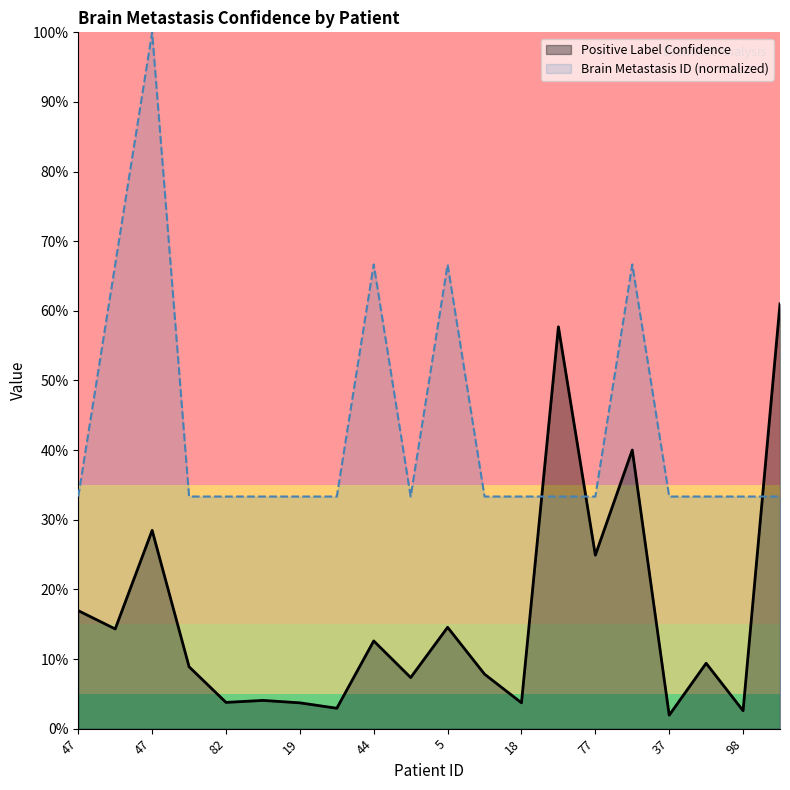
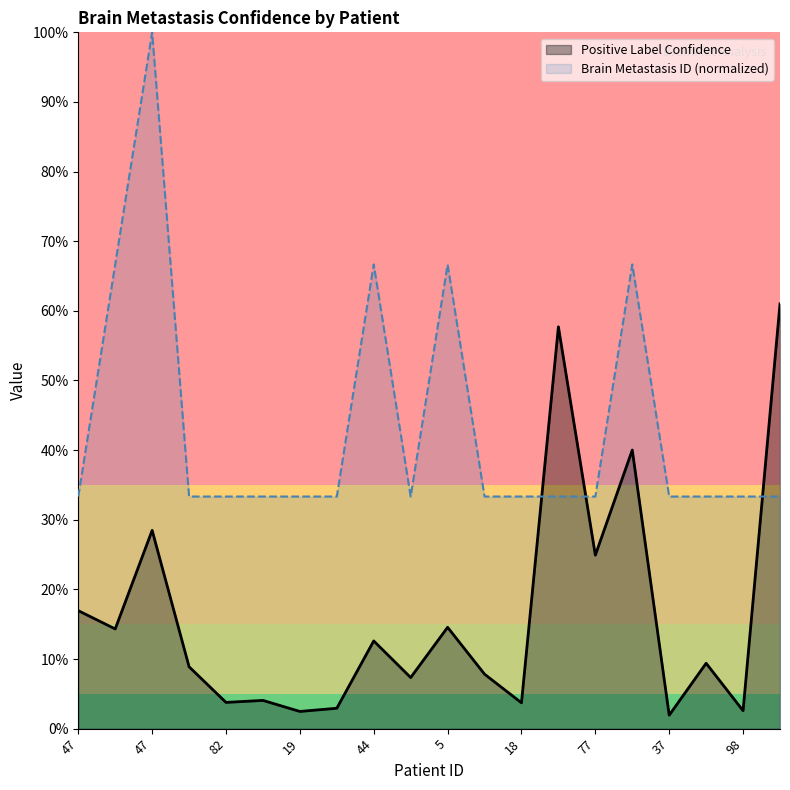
  {
    "Positive Label Confidence": {
      "82": "4%",
-     "19": "4%",
+     "19": "2%",
      "18": "4%",
      "37": "2%",
      "98": "3%"
    },
    "Brain Metastasis ID (normalized)": {
      "82": "33%",
      "19": "33%",
      "18": "33%",
      "37": "33%",
      "98": "33%"
    }
  }
